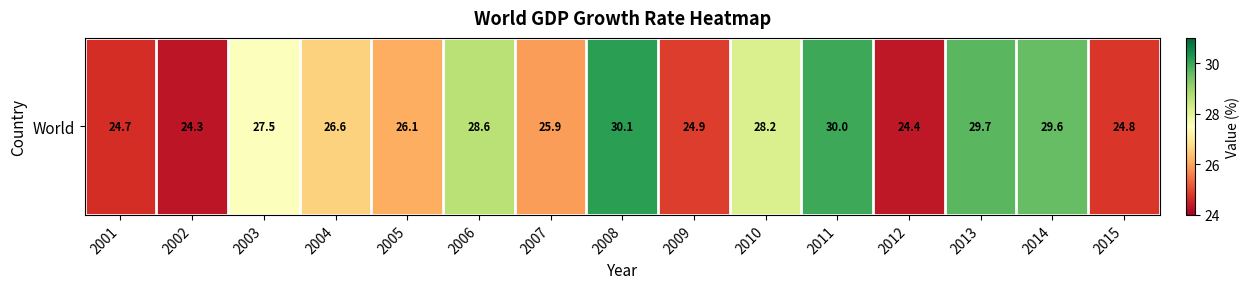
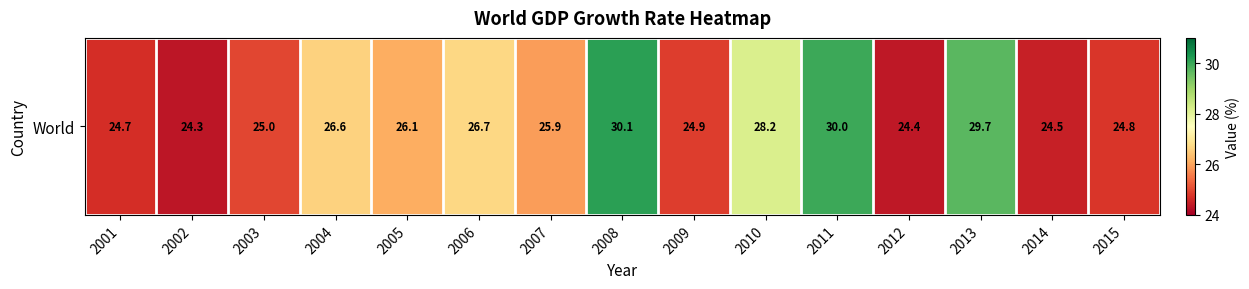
  {
    "World": {
      "2001": 24.7,
      "2002": 24.3,
-     "2003": 27.5,
+     "2003": 25.0,
      "2004": 26.6,
      "2005": 26.1,
-     "2006": 28.6,
+     "2006": 26.7,
      "2007": 25.9,
      "2008": 30.1,
      "2009": 24.9,
      "2010": 28.2,
      "2011": 30.0,
      "2012": 24.4,
      "2013": 29.7,
-     "2014": 29.6,
+     "2014": 24.5,
      "2015": 24.8
    }
  }
